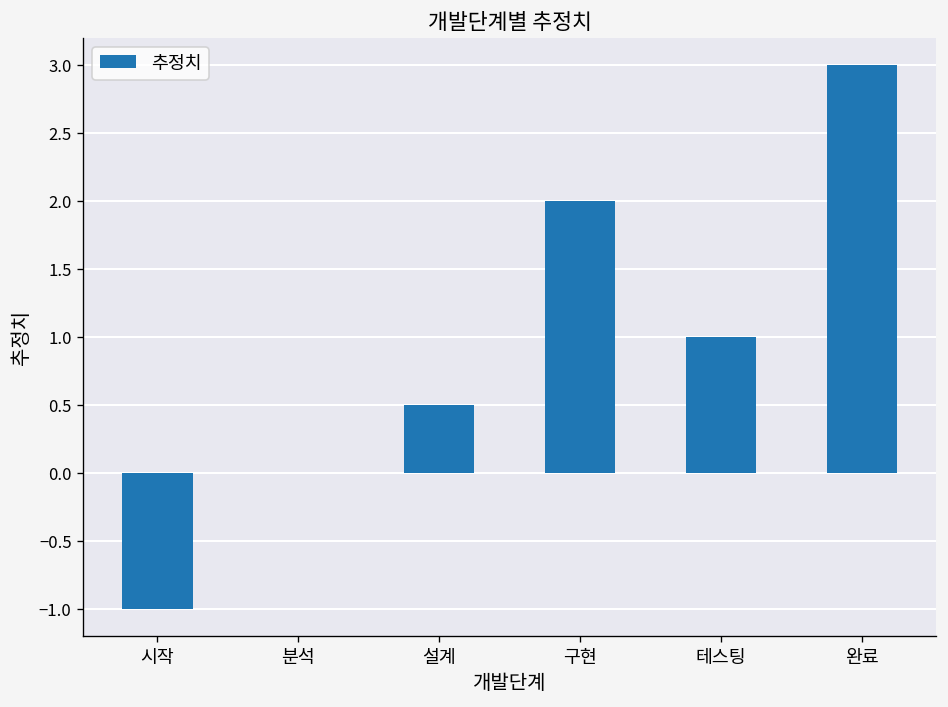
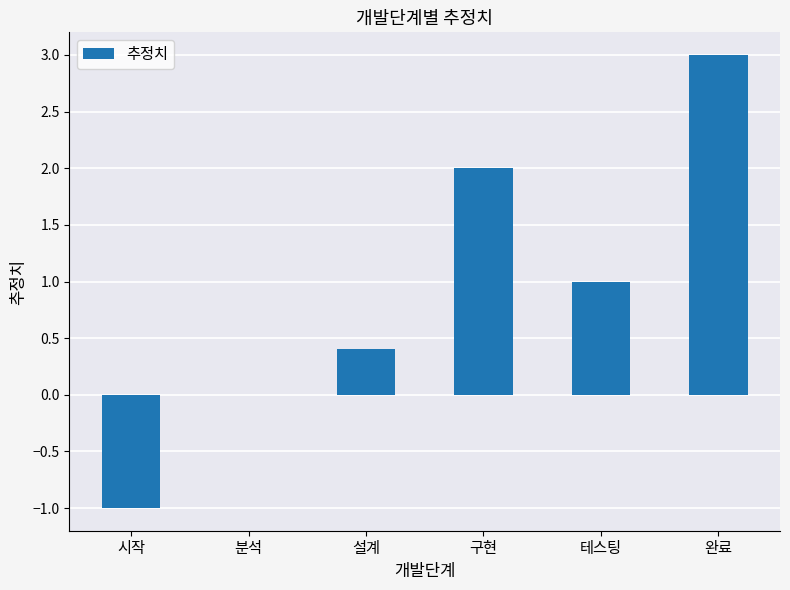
  {
    "시작": -1.0,
    "분석": 0.0,
-   "설계": 0.5,
+   "설계": 0.4,
    "구현": 2.0,
    "테스팅": 1.0,
    "완료": 3.0
  }
